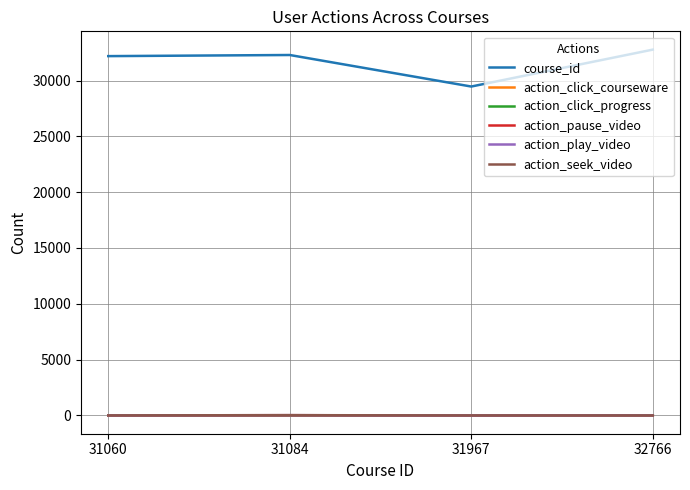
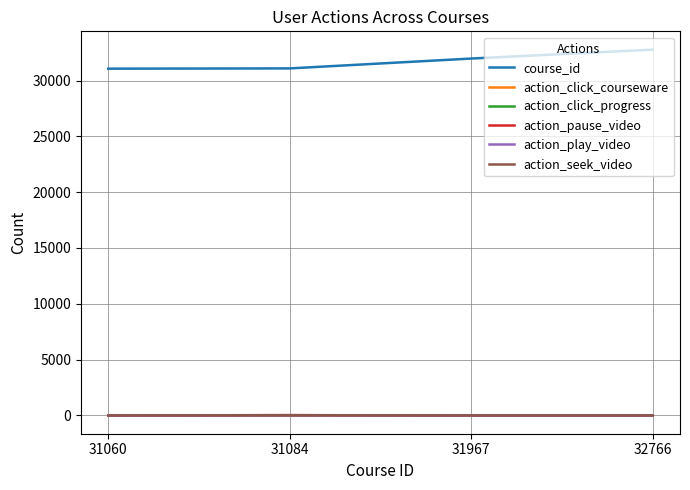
  {
    "course_id": {
-     "31060": 32200,
-     "31084": 32300,
-     "31967": 29500
+     "31060": 31100,
+     "31084": 31100,
+     "31967": 32000
    },
    "action_seek_video": {
      "31060": 0,
      "31084": 0,
      "31967": 0,
      "32766": 0
    }
  }
